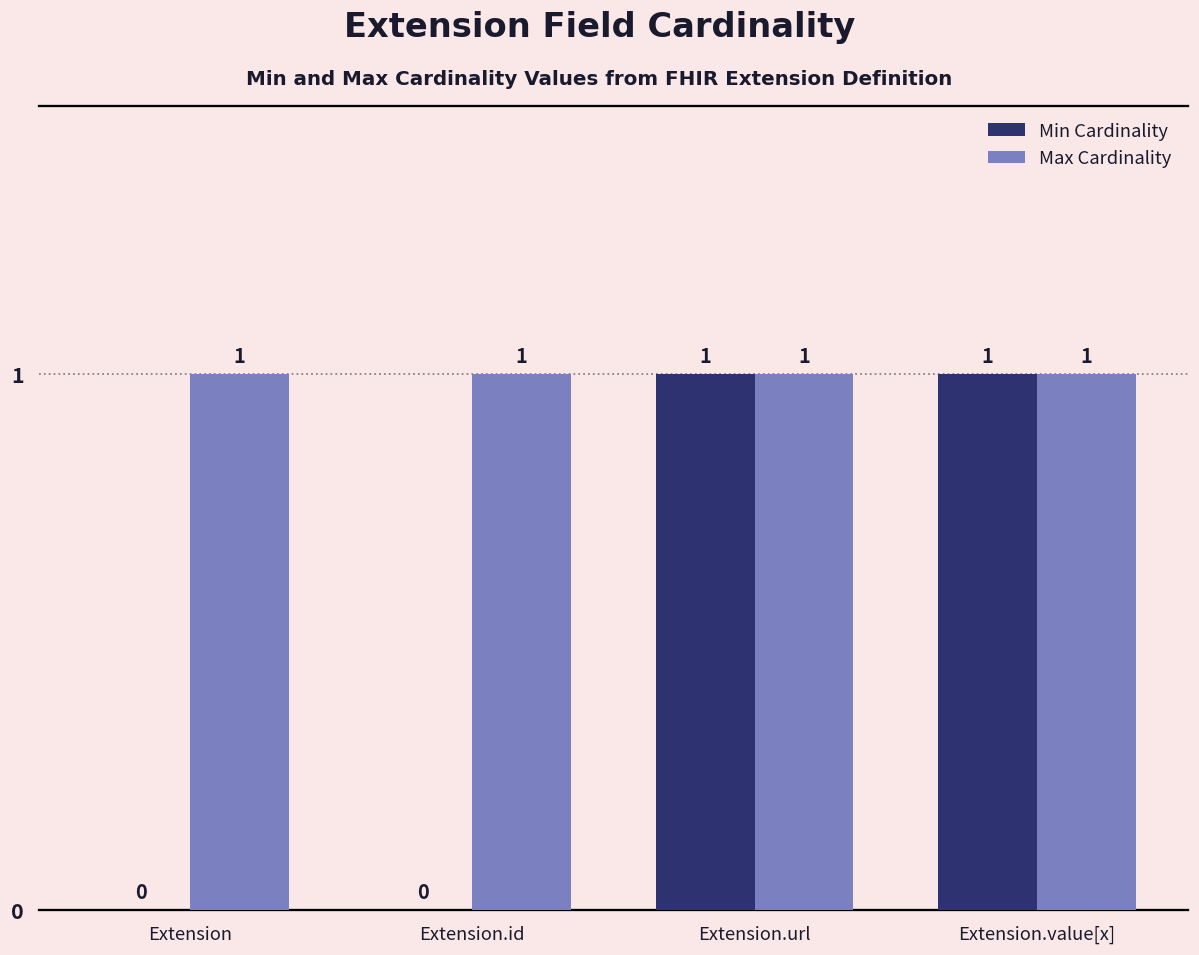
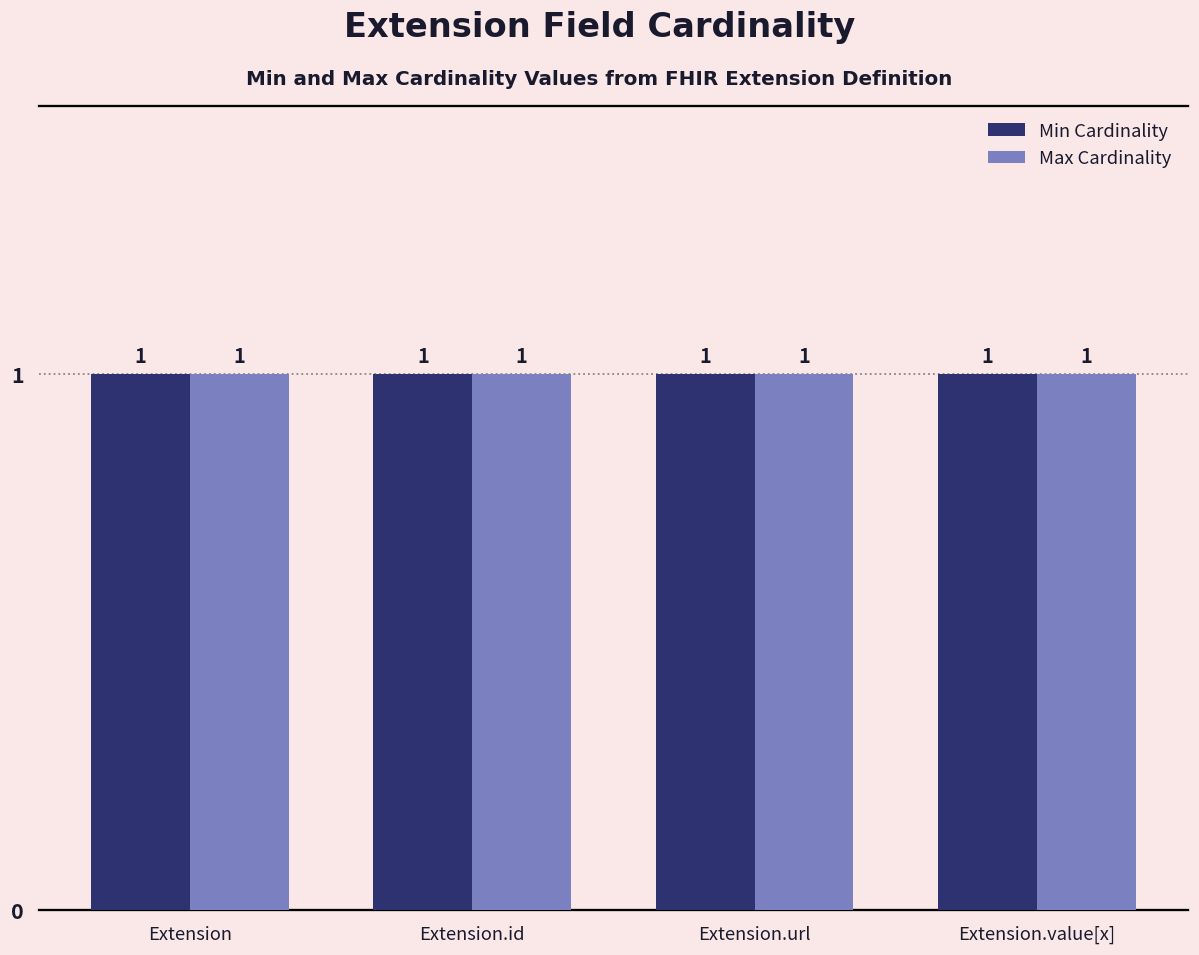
  {
    "Min Cardinality": {
-     "Extension": 0,
-     "Extension.id": 0,
+     "Extension": 1,
+     "Extension.id": 1,
      "Extension.url": 1,
      "Extension.value[x]": 1
    },
    "Max Cardinality": {
      "Extension": 1,
      "Extension.id": 1,
      "Extension.url": 1,
      "Extension.value[x]": 1
    }
  }
